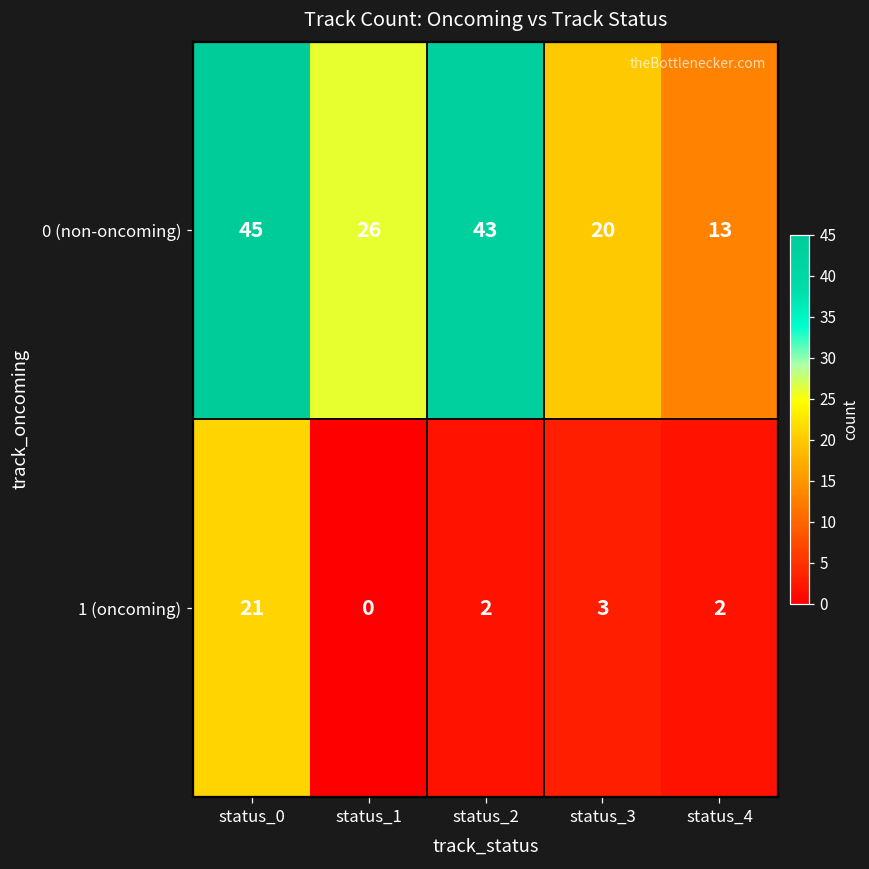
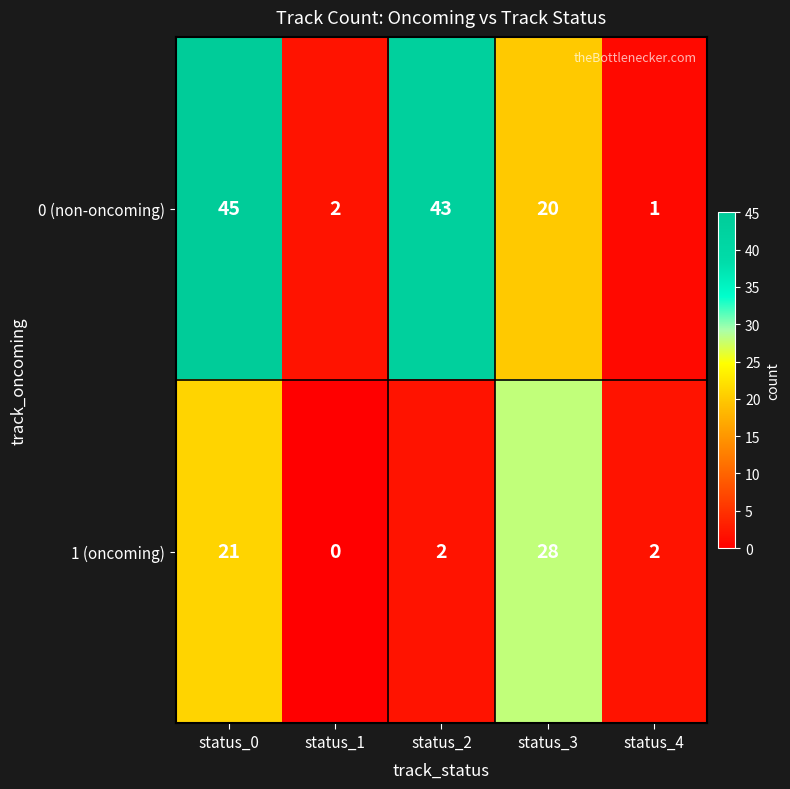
  {
    "0 (non-oncoming)": {
      "status_0": 45,
-     "status_1": 26,
+     "status_1": 2,
      "status_2": 43,
      "status_3": 20,
-     "status_4": 13
+     "status_4": 1
    },
    "1 (oncoming)": {
      "status_0": 21,
      "status_1": 0,
      "status_2": 2,
-     "status_3": 3,
+     "status_3": 28,
      "status_4": 2
    }
  }
